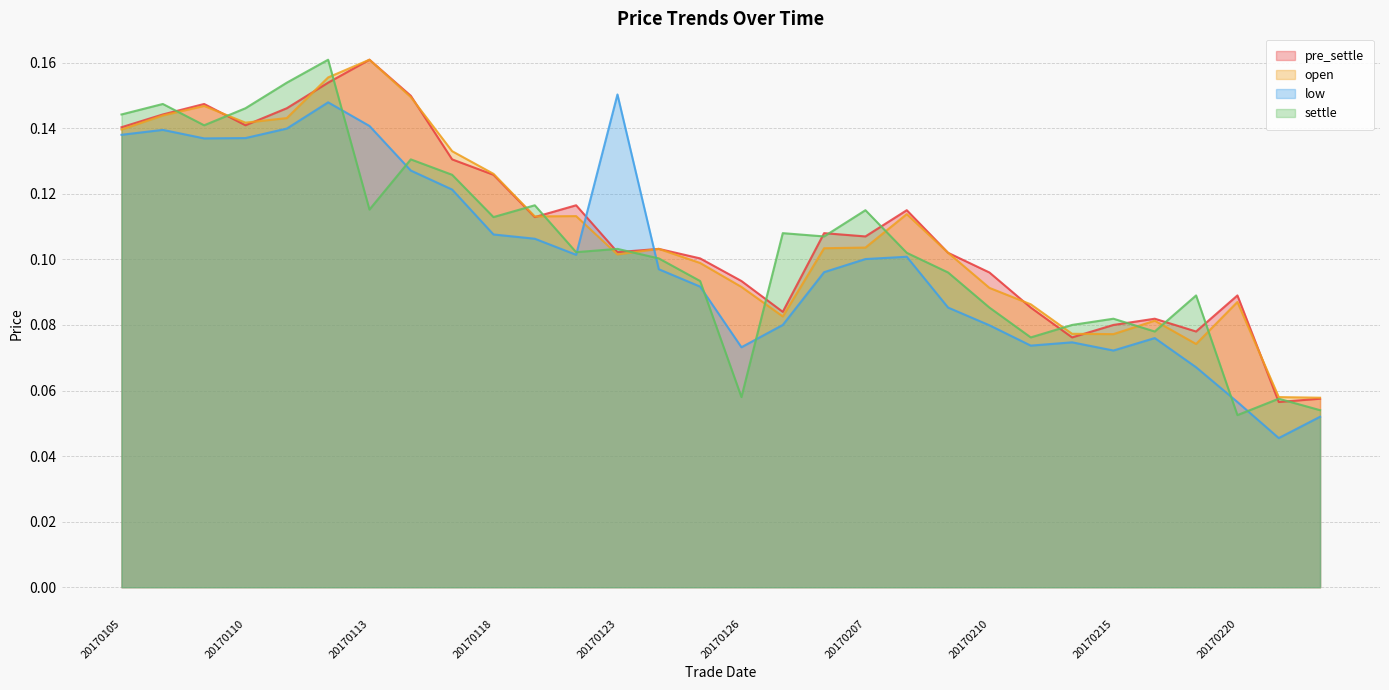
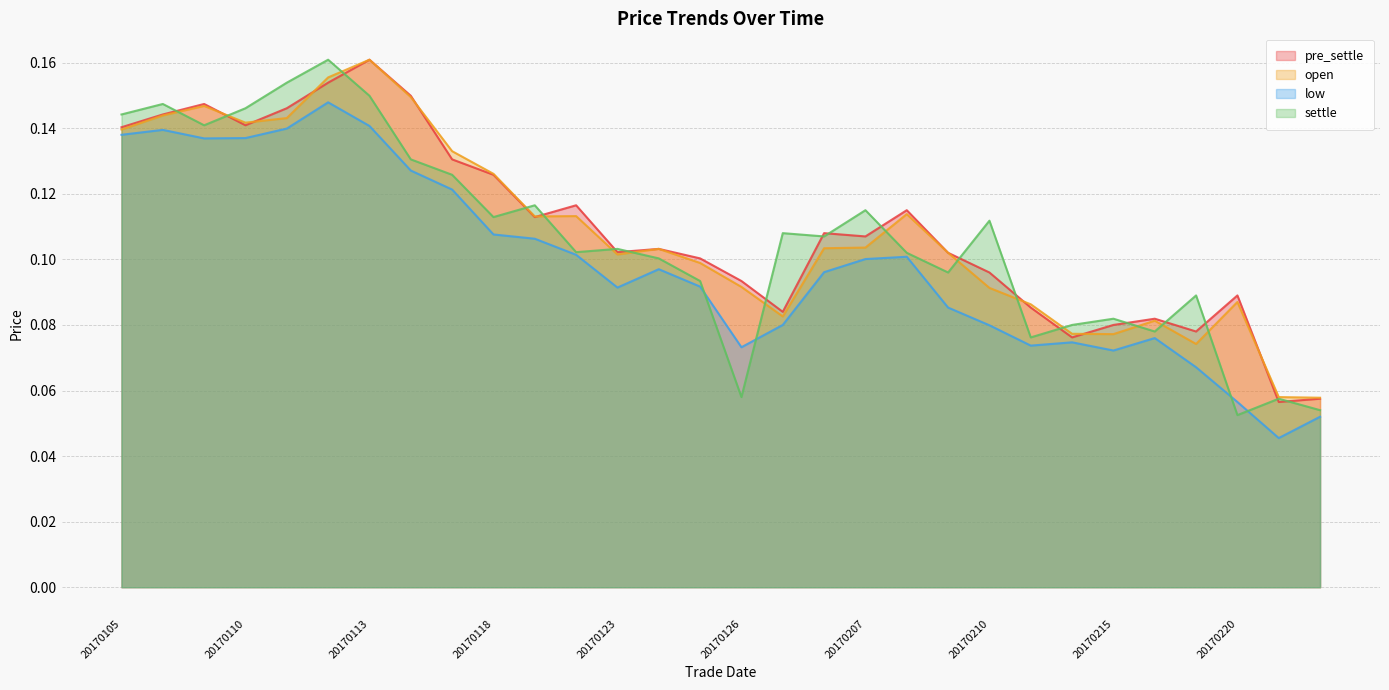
  {
    "low": {
      "20170105": 0.138,
      "20170110": 0.137,
      "20170113": 0.141,
      "20170118": 0.108,
-     "20170123": 0.150,
+     "20170123": 0.091,
      "20170126": 0.073,
      "20170207": 0.100,
      "20170210": 0.080,
      "20170215": 0.072,
      "20170220": 0.057
    },
    "settle": {
      "20170105": 0.144,
      "20170110": 0.146,
-     "20170113": 0.115,
+     "20170113": 0.150,
      "20170118": 0.113,
      "20170123": 0.103,
      "20170126": 0.058,
      "20170207": 0.115,
-     "20170210": 0.085,
+     "20170210": 0.112,
      "20170215": 0.082,
      "20170220": 0.053
    }
  }
